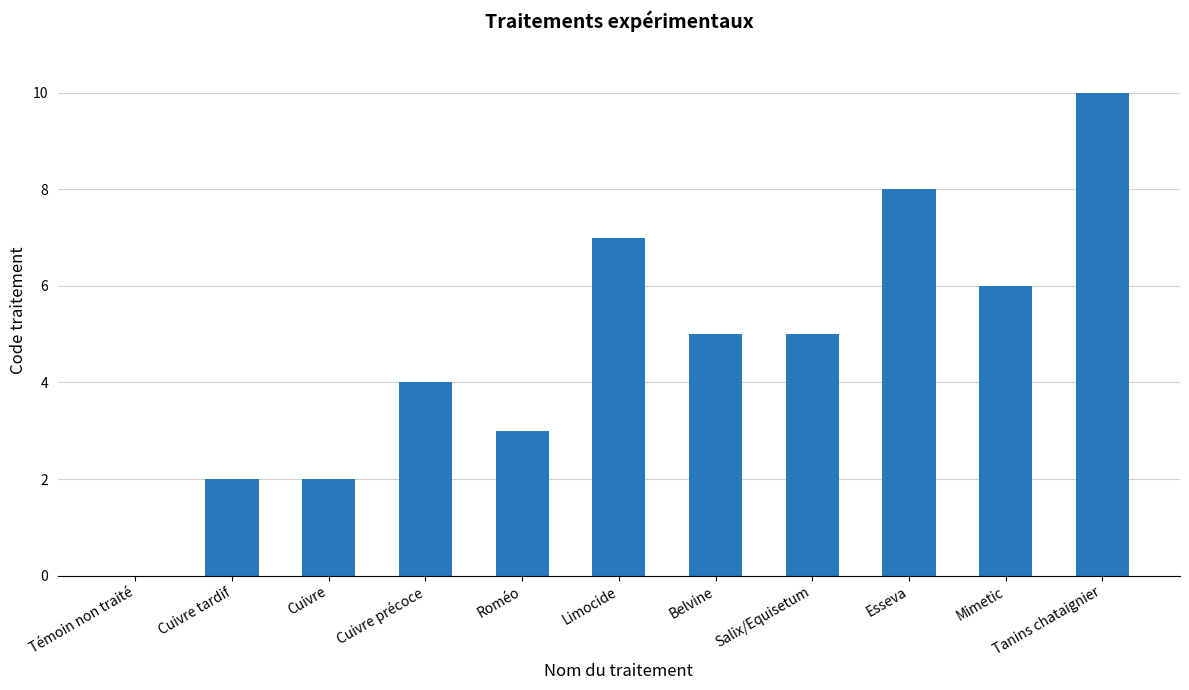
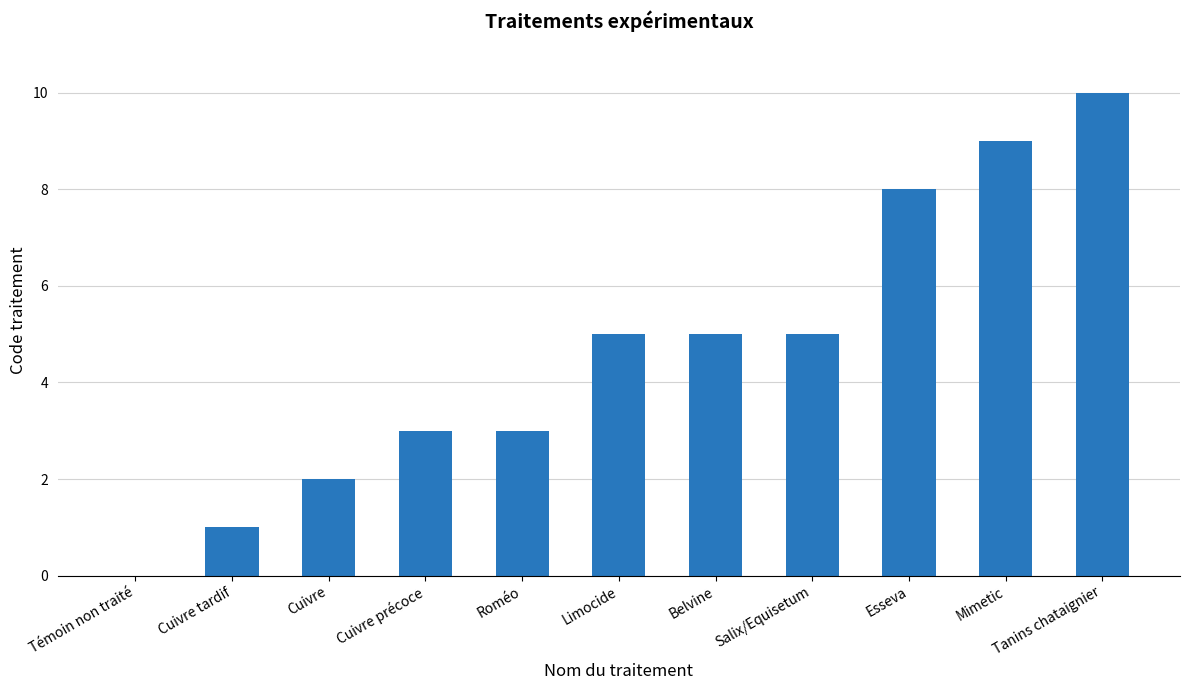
  {
    "Témoin non traité": 0,
-   "Cuivre tardif": 2,
+   "Cuivre tardif": 1,
    "Cuivre": 2,
-   "Cuivre précoce": 4,
+   "Cuivre précoce": 3,
    "Roméo": 3,
-   "Limocide": 7,
+   "Limocide": 5,
    "Belvine": 5,
    "Salix/Equisetum": 5,
    "Esseva": 8,
-   "Mimetic": 6,
+   "Mimetic": 9,
    "Tanins chataignier": 10
  }
